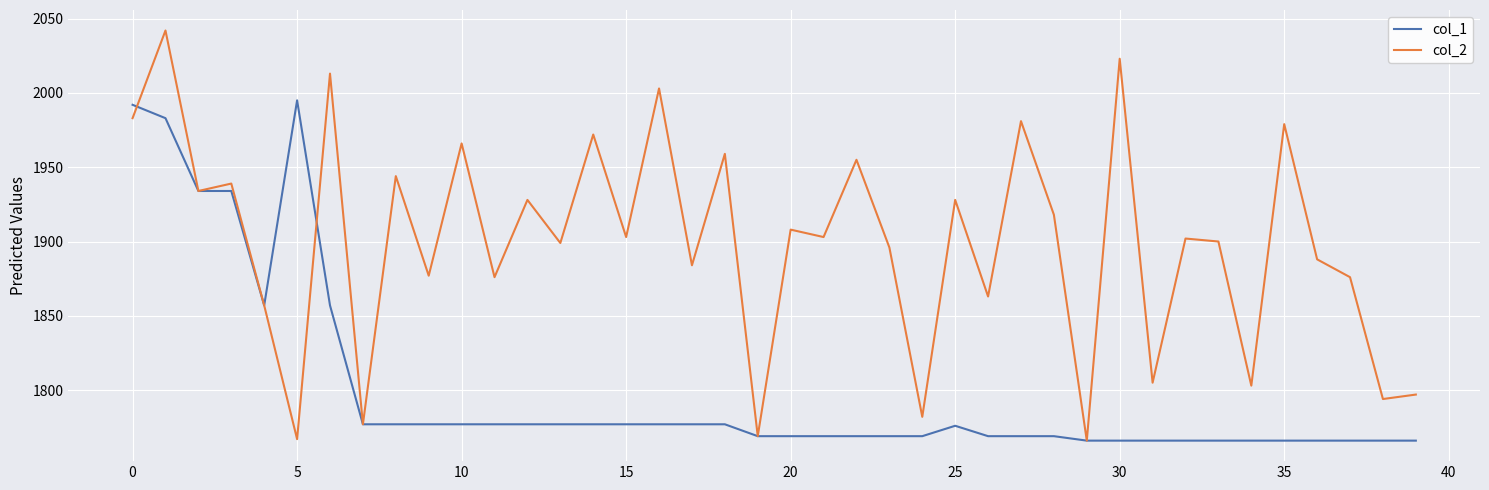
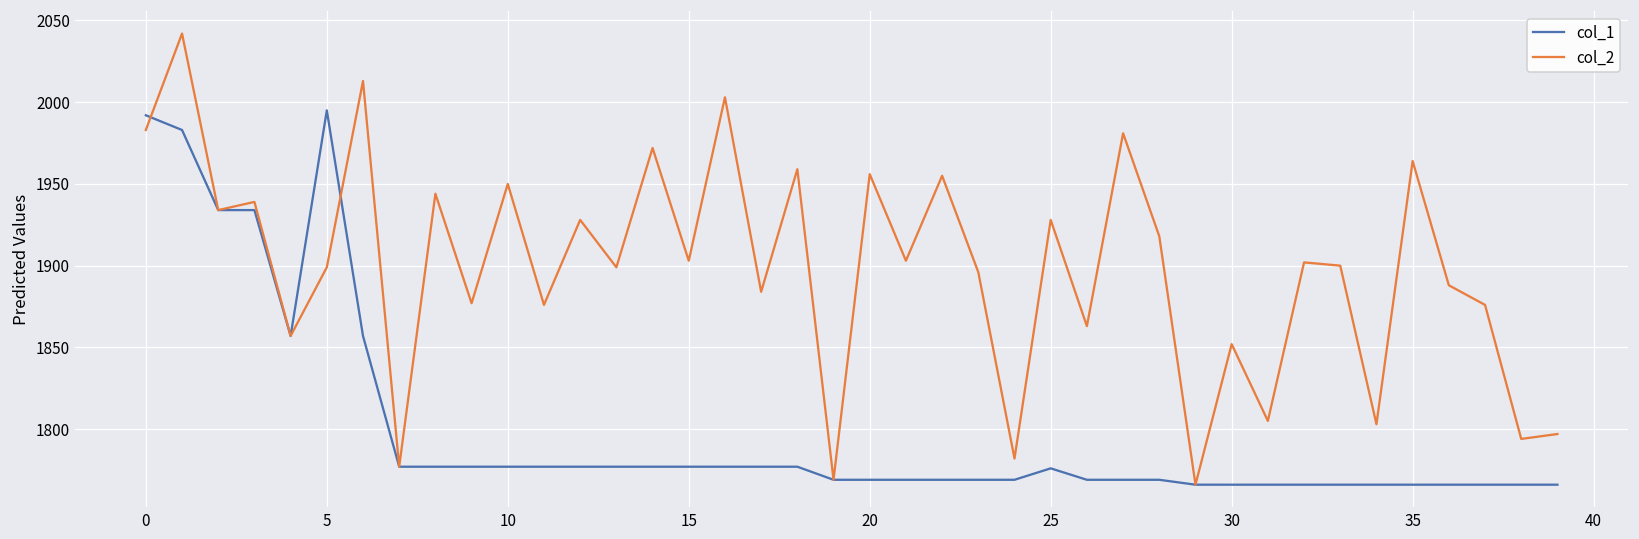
  {
    "col_1": {
      "0": 1992,
      "5": 1995,
      "10": 1777,
      "15": 1777,
      "20": 1769,
      "25": 1776,
      "30": 1766,
      "35": 1766
    },
    "col_2": {
      "0": 1983,
-     "5": 1767,
-     "10": 1966,
+     "5": 1899,
+     "10": 1950,
      "15": 1903,
-     "20": 1908,
+     "20": 1956,
      "25": 1928,
-     "30": 2023,
-     "35": 1979
+     "30": 1852,
+     "35": 1964
    }
  }
